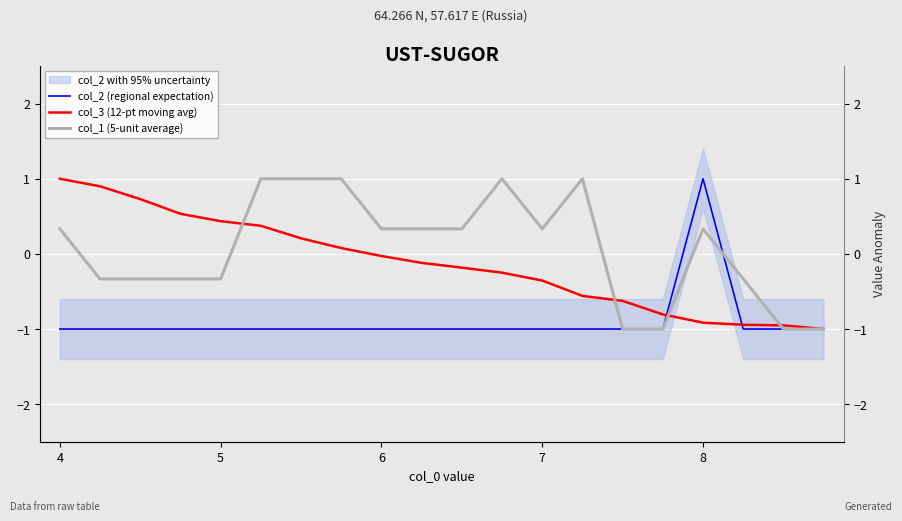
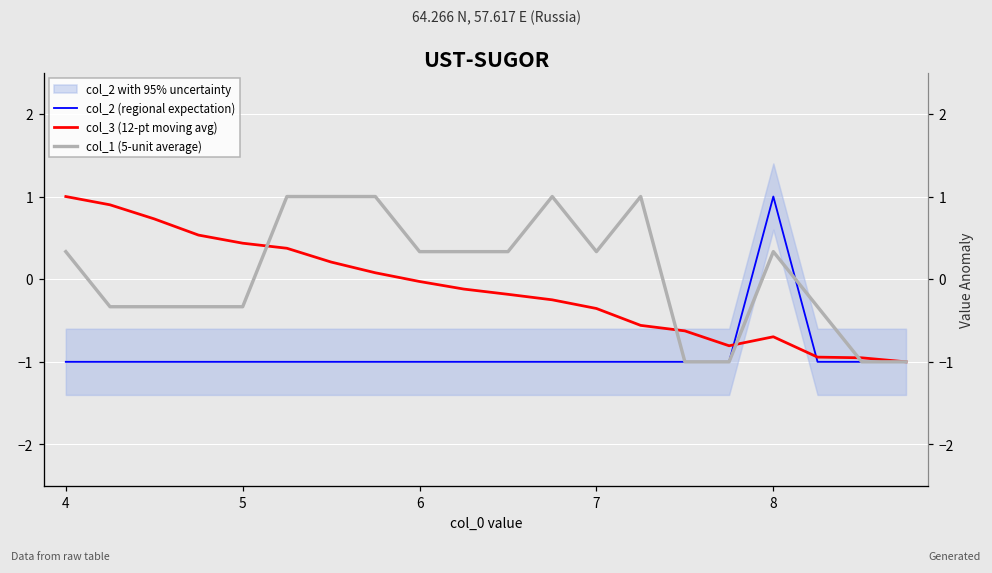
  {
    "col_2 (regional expectation)": {
      "4": -1.0,
      "8": 1.0
    },
    "col_3 (12-pt moving avg)": {
      "4": 1.0,
-     "8": -0.9
+     "8": -0.7
    }
  }
